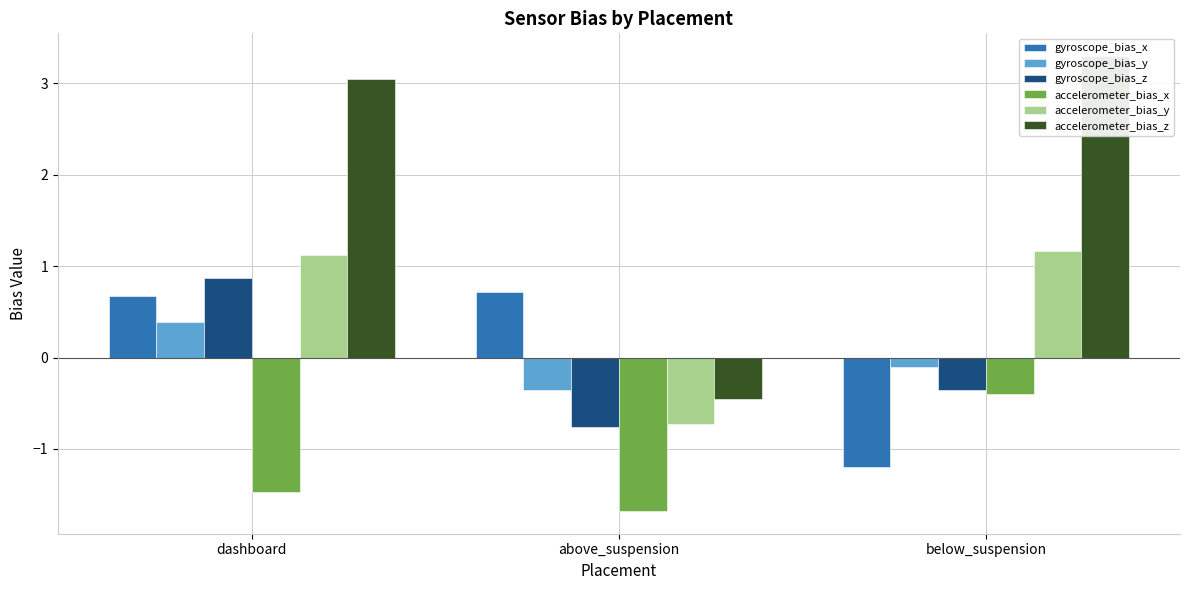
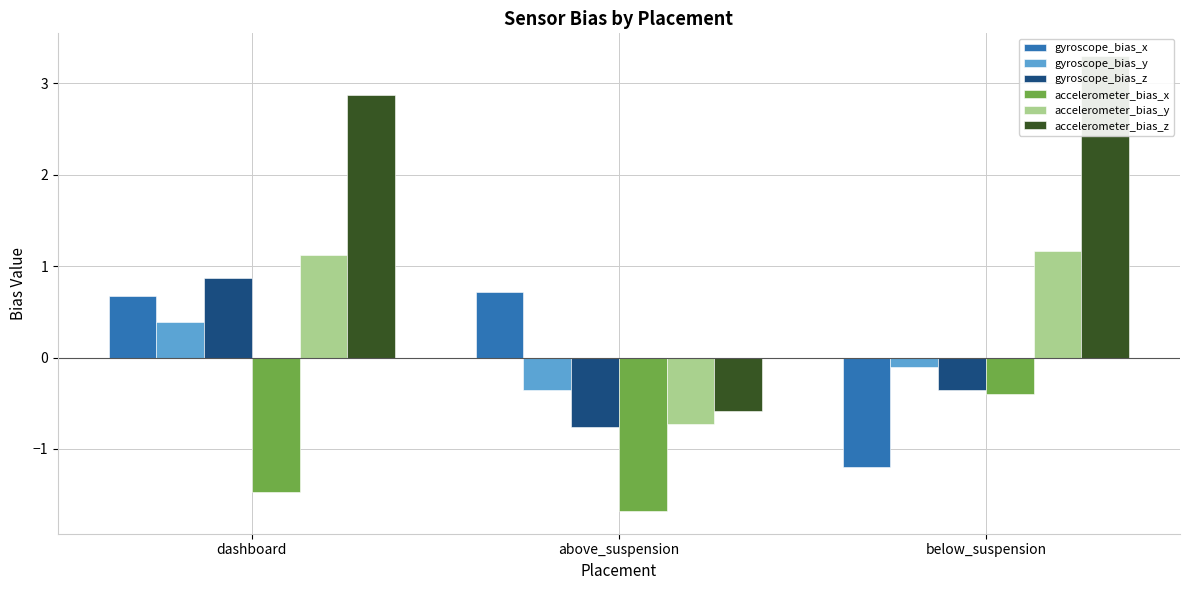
  {
    "gyroscope_bias_x": {
      "dashboard": 0.7,
      "above_suspension": 0.7,
      "below_suspension": -1.2
    },
    "gyroscope_bias_y": {
      "dashboard": 0.4,
      "above_suspension": -0.4,
      "below_suspension": -0.1
    },
    "gyroscope_bias_z": {
      "dashboard": 0.9,
      "above_suspension": -0.8,
      "below_suspension": -0.4
    },
    "accelerometer_bias_x": {
      "dashboard": -1.5,
      "above_suspension": -1.7,
      "below_suspension": -0.4
    },
    "accelerometer_bias_y": {
      "dashboard": 1.1,
      "above_suspension": -0.7,
      "below_suspension": 1.2
    },
    "accelerometer_bias_z": {
-     "dashboard": 3.0,
-     "above_suspension": -0.5
+     "dashboard": 2.9,
+     "above_suspension": -0.6
    }
  }
